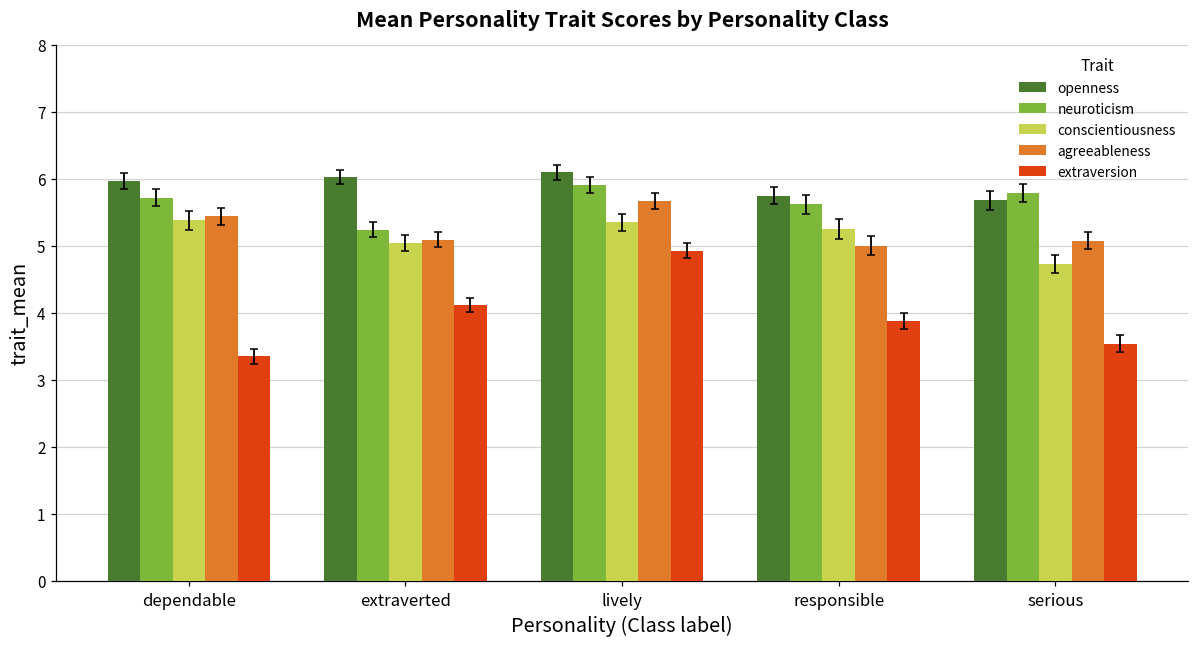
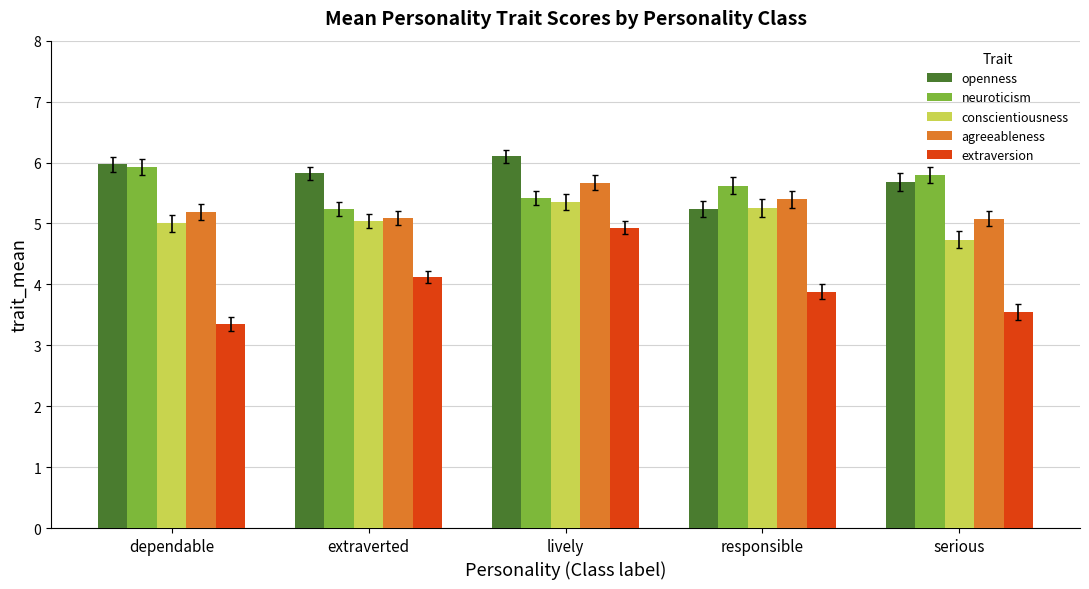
  {
    "openness": {
      "dependable": 6.0,
-     "extraverted": 6.0,
+     "extraverted": 5.8,
      "lively": 6.1,
-     "responsible": 5.8,
+     "responsible": 5.2,
      "serious": 5.7
    },
    "neuroticism": {
-     "dependable": 5.7,
+     "dependable": 5.9,
      "extraverted": 5.2,
-     "lively": 5.9,
+     "lively": 5.4,
      "responsible": 5.6,
      "serious": 5.8
    },
    "conscientiousness": {
-     "dependable": 5.4,
+     "dependable": 5.0,
      "extraverted": 5.0,
      "lively": 5.4,
      "responsible": 5.3,
      "serious": 4.7
    },
    "agreeableness": {
-     "dependable": 5.4,
+     "dependable": 5.2,
      "extraverted": 5.1,
      "lively": 5.7,
-     "responsible": 5.0,
+     "responsible": 5.4,
      "serious": 5.1
    },
    "extraversion": {
      "dependable": 3.4,
      "extraverted": 4.1,
      "lively": 4.9,
      "responsible": 3.9,
      "serious": 3.5
    }
  }
